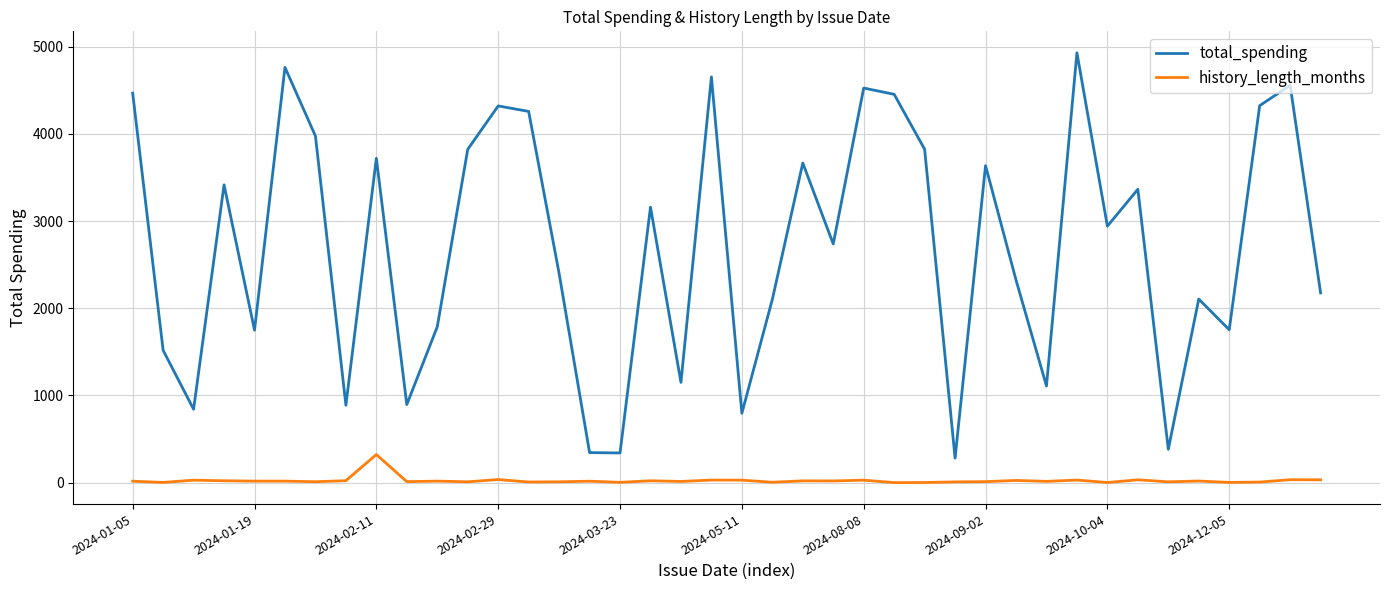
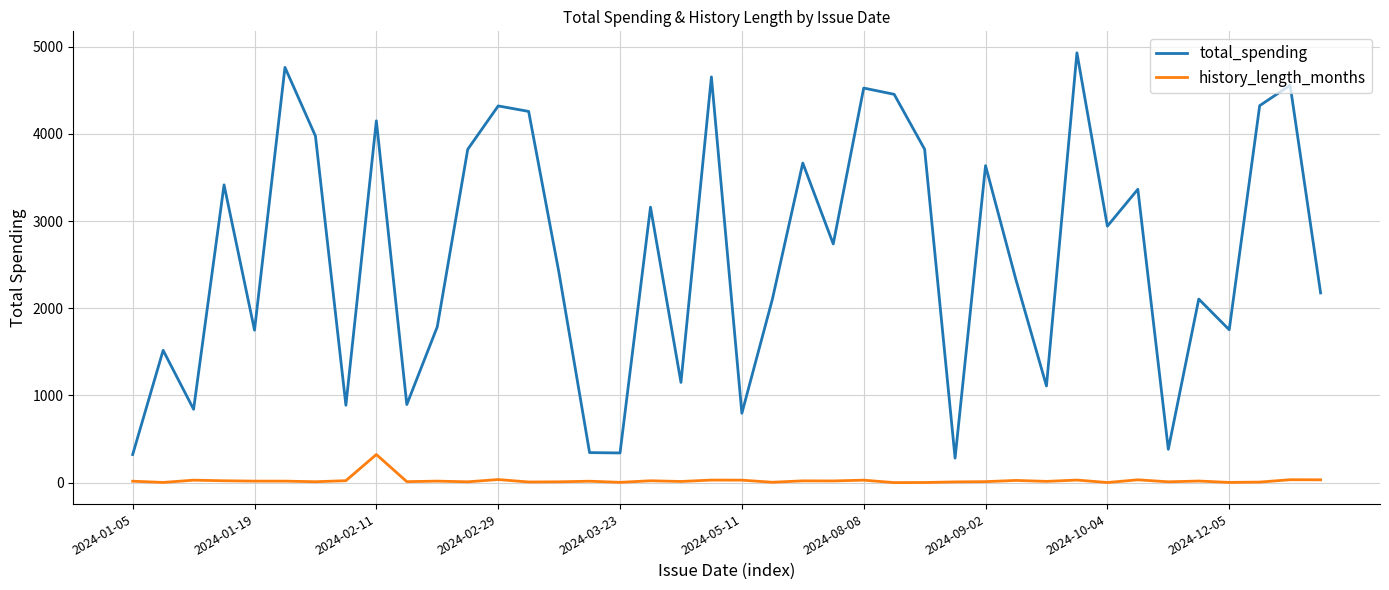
  {
    "total_spending": {
-     "2024-01-05": 4500,
-     "2024-02-11": 3700,
+     "2024-01-05": 300,
+     "2024-02-11": 4200,
      "2024-02-29": 4300,
      "2024-03-23": 300,
      "2024-05-11": 800,
      "2024-09-02": 3600,
      "2024-10-04": 2900,
      "2024-12-05": 1800
    },
    "history_length_months": {
      "2024-01-05": 0,
      "2024-02-11": 300,
      "2024-02-29": 0,
      "2024-03-23": 0,
      "2024-05-11": 0,
      "2024-09-02": 0,
      "2024-10-04": 0,
      "2024-12-05": 0
    }
  }
